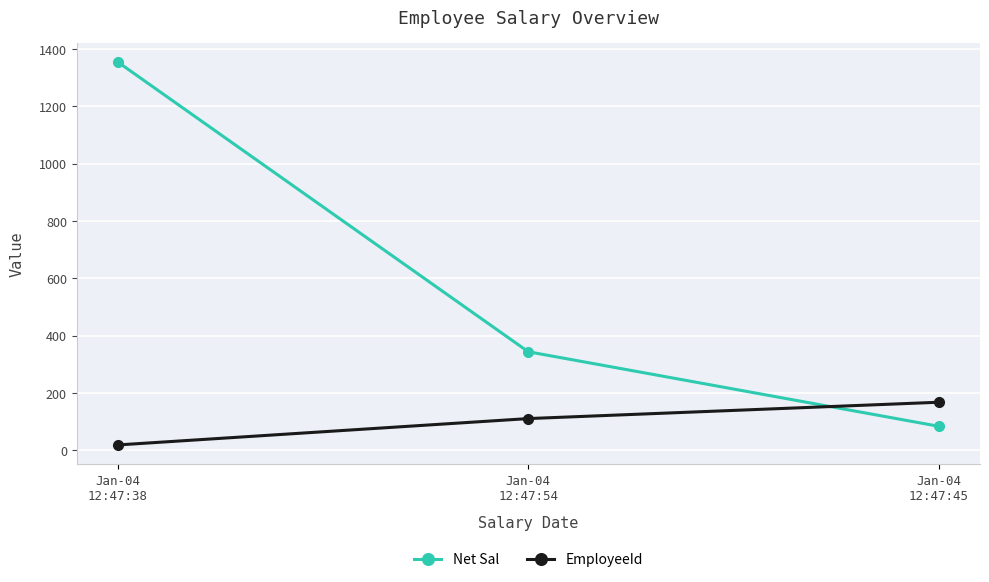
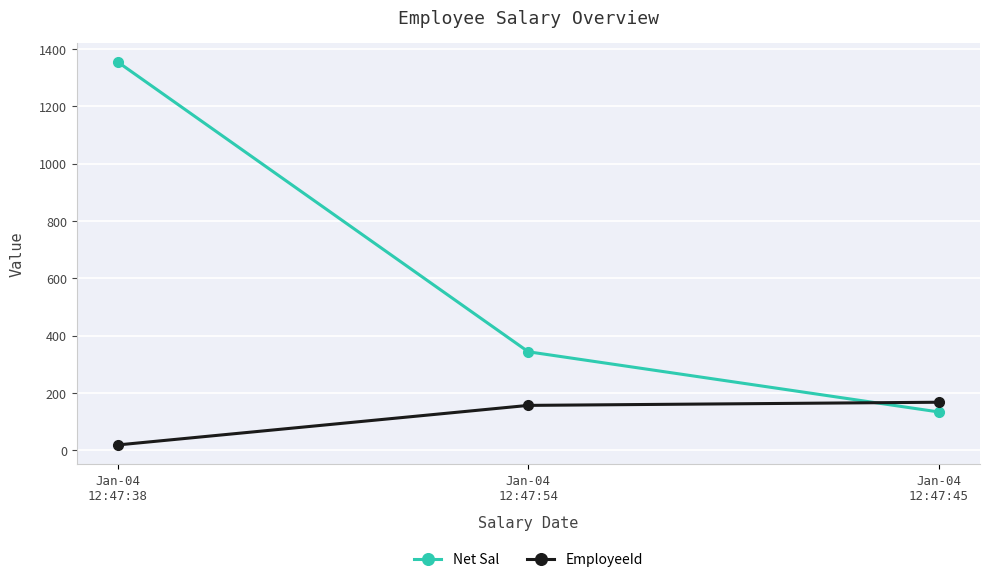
  {
    "Net Sal": {
      "Jan-04 12:47:38": 1360,
      "Jan-04 12:47:54": 340,
-     "Jan-04 12:47:45": 80
+     "Jan-04 12:47:45": 130
    },
    "EmployeeId": {
      "Jan-04 12:47:38": 20,
-     "Jan-04 12:47:54": 110,
+     "Jan-04 12:47:54": 160,
      "Jan-04 12:47:45": 170
    }
  }
